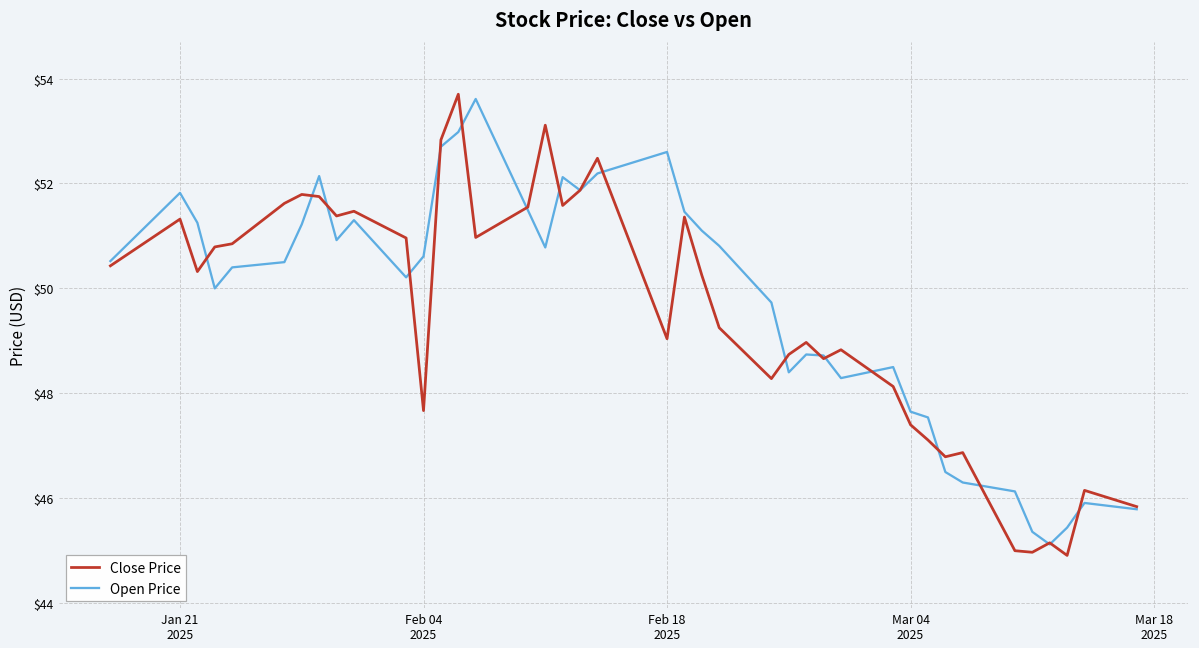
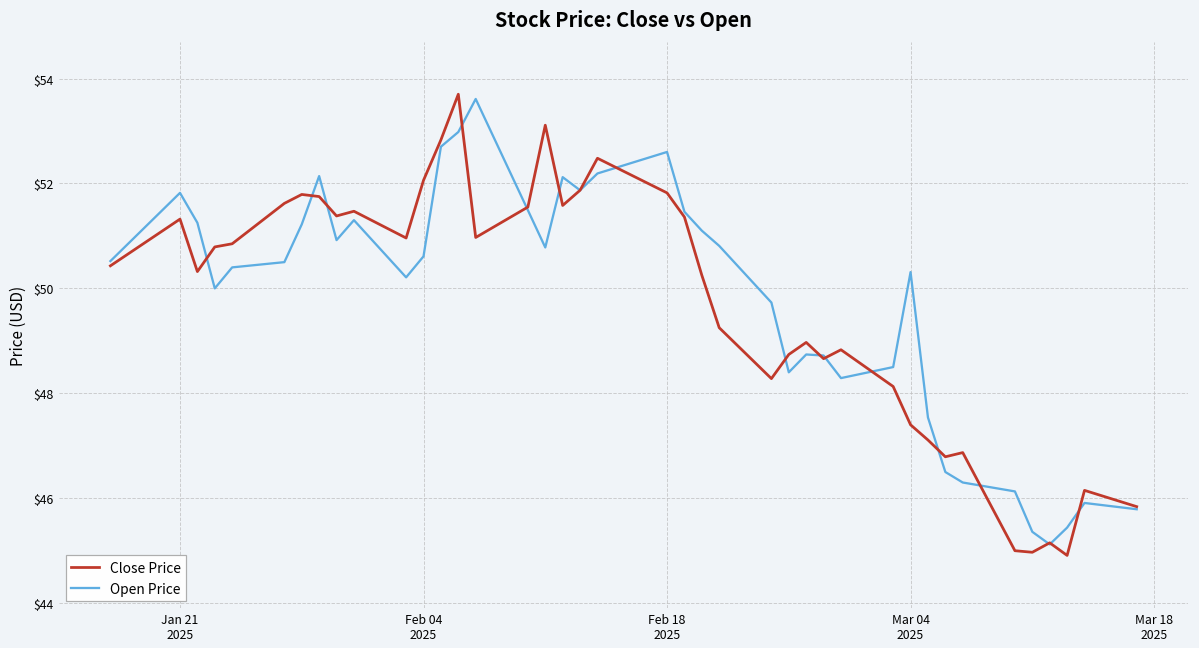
  {
    "Close Price": {
      "Jan 21 2025": "$51.3",
-     "Feb 04 2025": "$47.7",
-     "Feb 18 2025": "$49.0",
+     "Feb 04 2025": "$52.1",
+     "Feb 18 2025": "$51.8",
      "Mar 04 2025": "$47.4"
    },
    "Open Price": {
      "Jan 21 2025": "$51.8",
      "Feb 04 2025": "$50.6",
      "Feb 18 2025": "$52.6",
-     "Mar 04 2025": "$47.7"
+     "Mar 04 2025": "$50.3"
    }
  }
